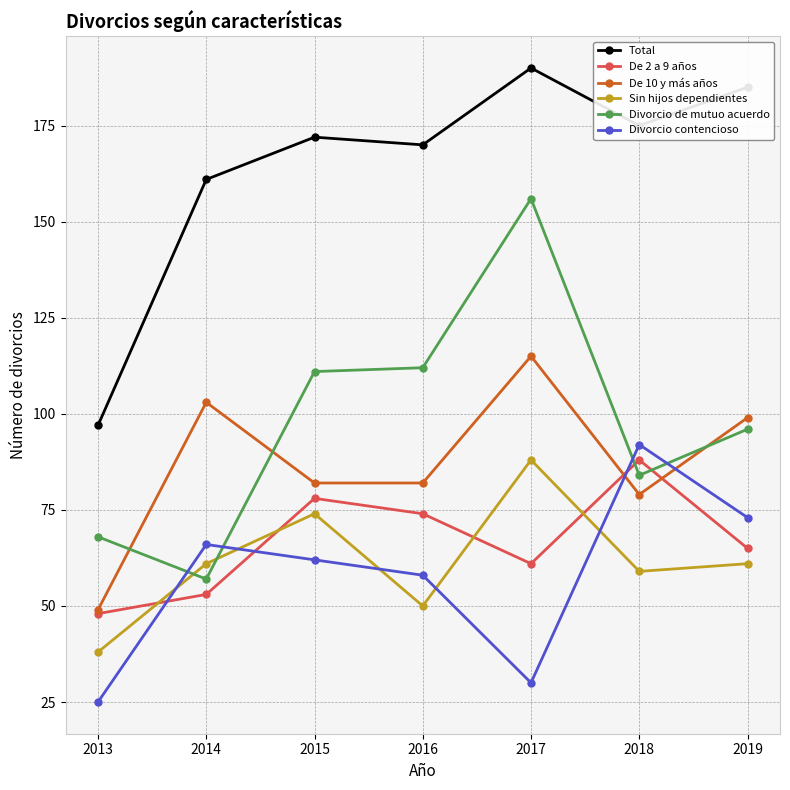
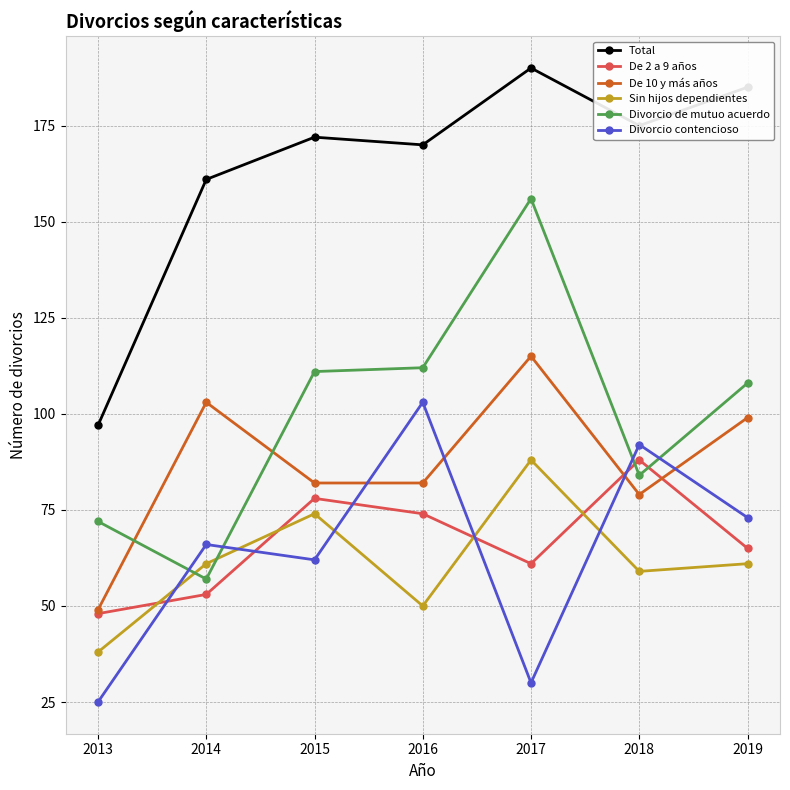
  {
    "Total": {
      "2013": 97,
      "2014": 161,
      "2015": 172,
      "2016": 170,
      "2017": 190
    },
    "Sin hijos dependientes": {
      "2013": 38,
      "2014": 61,
      "2015": 74,
      "2016": 50,
      "2017": 88,
      "2018": 59,
      "2019": 61
    },
    "Divorcio de mutuo acuerdo": {
-     "2013": 68,
+     "2013": 72,
      "2014": 57,
      "2015": 111,
      "2016": 112,
      "2017": 156,
      "2018": 84,
-     "2019": 96
+     "2019": 108
    },
    "Divorcio contencioso": {
      "2013": 25,
      "2014": 66,
      "2015": 62,
-     "2016": 58,
+     "2016": 103,
      "2017": 30,
      "2018": 92,
      "2019": 73
    }
  }
